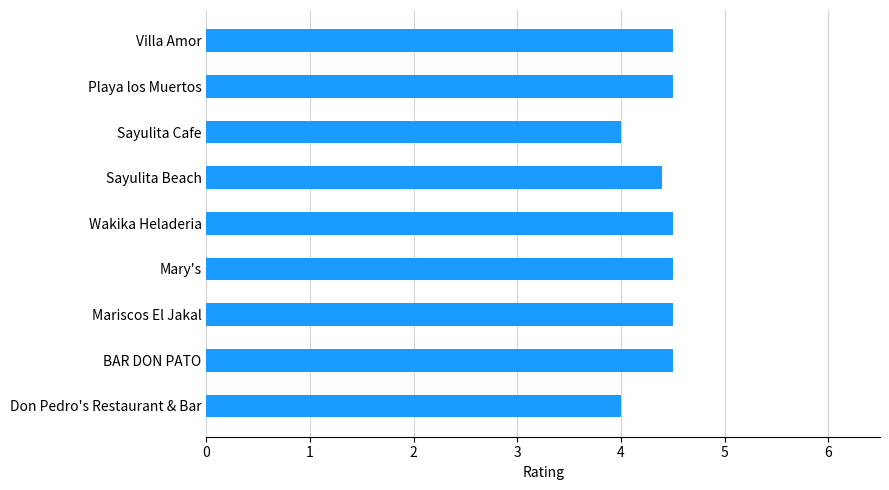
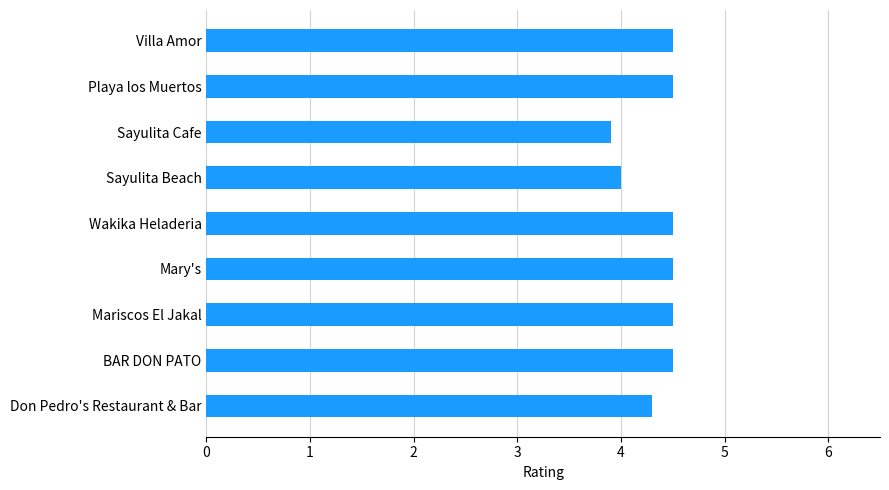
  {
    "Villa Amor": 4.5,
    "Playa los Muertos": 4.5,
-   "Sayulita Cafe": 4.0,
-   "Sayulita Beach": 4.4,
+   "Sayulita Cafe": 3.9,
+   "Sayulita Beach": 4.0,
    "Wakika Heladeria": 4.5,
    "Mary's": 4.5,
    "Mariscos El Jakal": 4.5,
    "BAR DON PATO": 4.5,
-   "Don Pedro's Restaurant & Bar": 4.0
+   "Don Pedro's Restaurant & Bar": 4.3
  }
